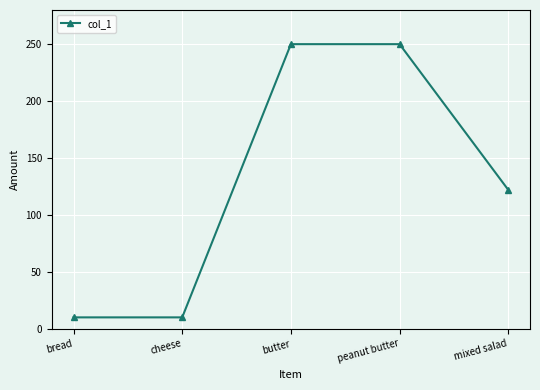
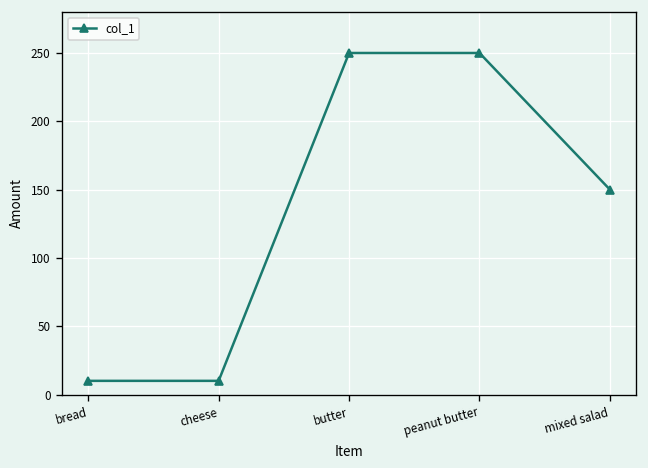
  {
    "bread": 10,
    "cheese": 10,
    "butter": 250,
    "peanut butter": 250,
-   "mixed salad": 122
+   "mixed salad": 150
  }
